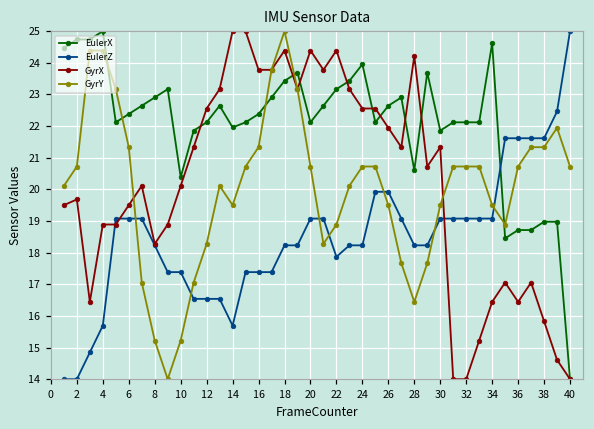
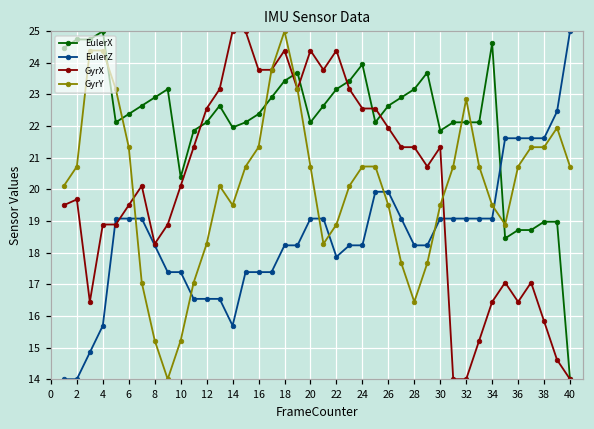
  {
    "EulerX": {
      "4": 25.0,
      "6": 22.4,
      "8": 22.9,
      "10": 20.4,
      "12": 22.1,
      "14": 22.0,
      "16": 22.4,
      "18": 23.4,
      "20": 22.1,
      "22": 23.2,
      "24": 24.0,
      "26": 22.6,
-     "28": 20.6,
+     "28": 23.2,
      "30": 21.9,
      "32": 22.1,
      "34": 24.6,
      "36": 18.7,
      "38": 19.0
    },
    "EulerZ": {
      "2": 14.0,
      "4": 15.7,
      "6": 19.1,
      "10": 17.4,
      "12": 16.5,
      "14": 15.7,
      "16": 17.4,
      "18": 18.2,
      "20": 19.1,
      "22": 17.9,
      "24": 18.2,
      "26": 19.9,
      "28": 18.2,
      "30": 19.1,
      "32": 19.1,
      "34": 19.1,
      "36": 21.6,
      "38": 21.6,
      "40": 25.0
    },
    "GyrX": {
      "2": 19.7,
      "4": 18.9,
      "6": 19.5,
      "10": 20.1,
      "12": 22.6,
      "14": 25.0,
      "16": 23.8,
      "18": 24.4,
      "20": 24.4,
      "22": 24.4,
      "24": 22.6,
      "26": 21.9,
-     "28": 24.2,
+     "28": 21.3,
      "30": 21.3,
      "32": 14.0,
      "34": 16.4,
      "36": 16.4,
      "38": 15.8
    },
    "GyrY": {
      "2": 20.7,
      "6": 21.3,
      "8": 15.2,
      "10": 15.2,
      "12": 18.3,
      "14": 19.5,
      "16": 21.3,
      "18": 25.0,
      "20": 20.7,
      "22": 18.9,
      "24": 20.7,
      "26": 19.5,
      "28": 16.4,
      "30": 19.5,
-     "32": 20.7,
+     "32": 22.9,
      "34": 19.5,
      "36": 20.7,
      "38": 21.3,
      "40": 20.7
    }
  }
